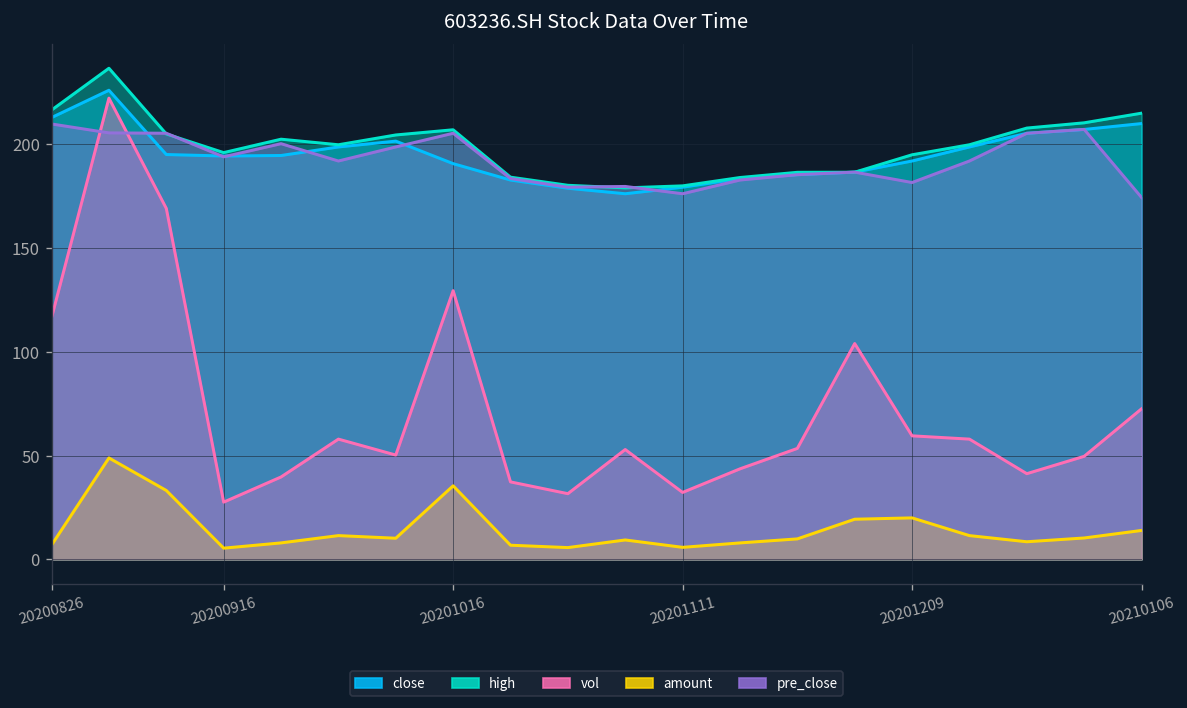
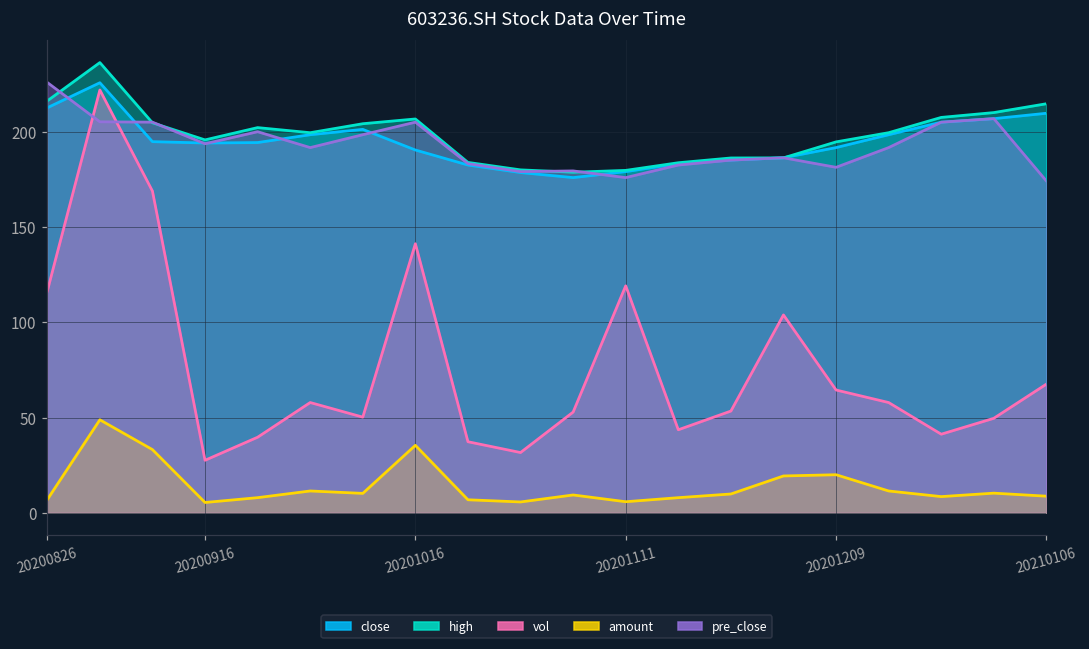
  {
    "vol": {
      "20200826": 116,
      "20200916": 28,
-     "20201016": 129,
-     "20201111": 32,
-     "20201209": 59,
-     "20210106": 73
+     "20201016": 141,
+     "20201111": 119,
+     "20201209": 64,
+     "20210106": 68
    },
    "amount": {
      "20200826": 7,
      "20200916": 5,
      "20201016": 35,
      "20201111": 6,
      "20201209": 20,
-     "20210106": 14
+     "20210106": 9
    },
    "pre_close": {
-     "20200826": 210,
+     "20200826": 226,
      "20201016": 205,
      "20201111": 176,
      "20201209": 182,
      "20210106": 174
    }
  }
